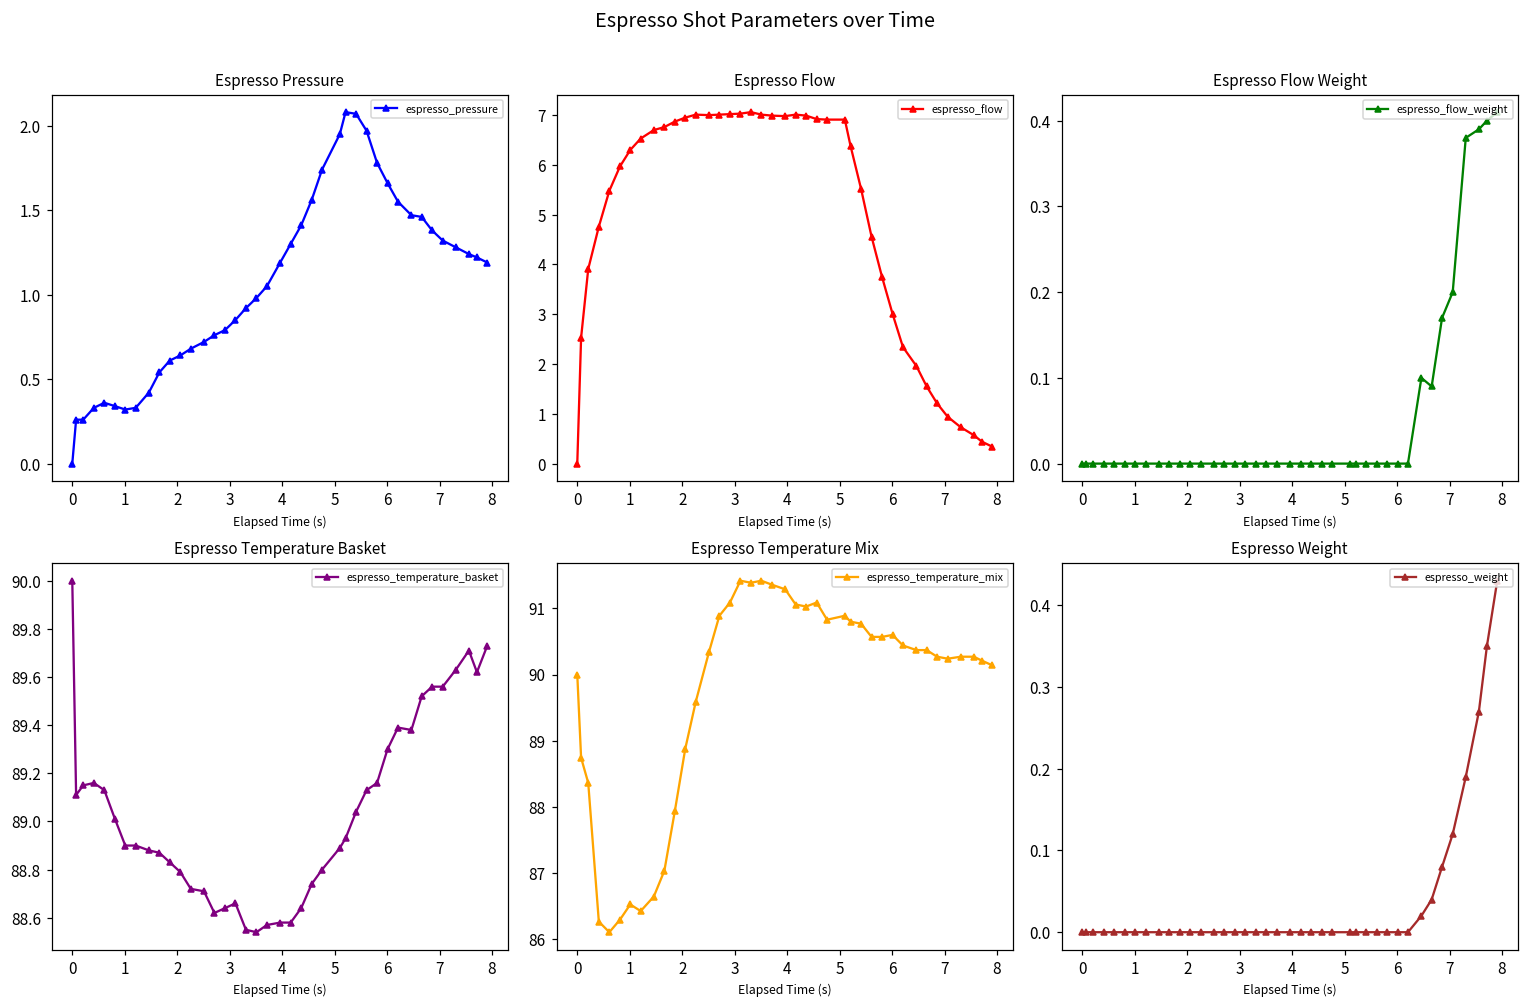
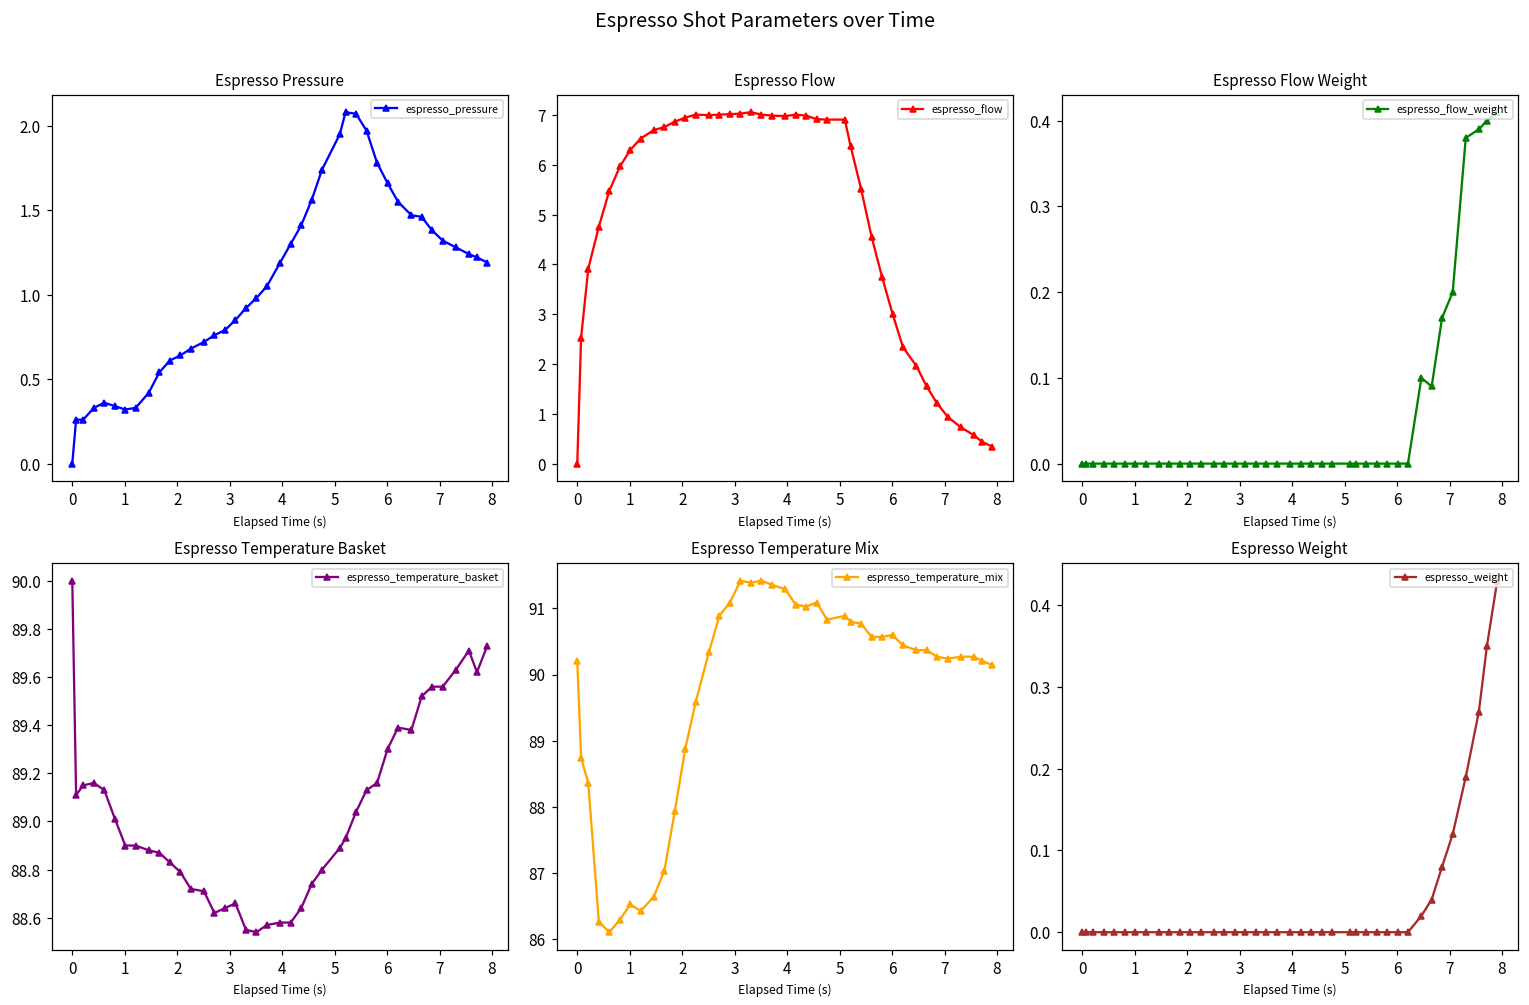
  {
    "Espresso Pressure": {
      "0": 0.00
    },
    "Espresso Flow": {
      "0": 0.0
    },
    "Espresso Flow Weight": {
      "0": 0.00
    },
    "Espresso Temperature Basket": {
      "0": 90.00
    },
    "Espresso Temperature Mix": {
-     "0": 90.0
+     "0": 90.2
    },
    "Espresso Weight": {
      "0": 0.00
    }
  }
